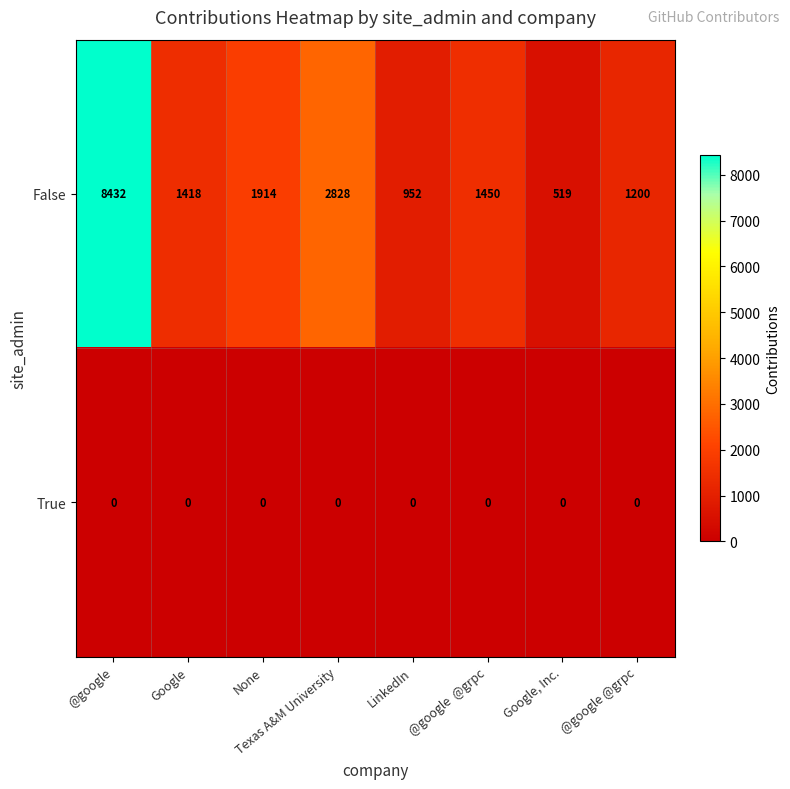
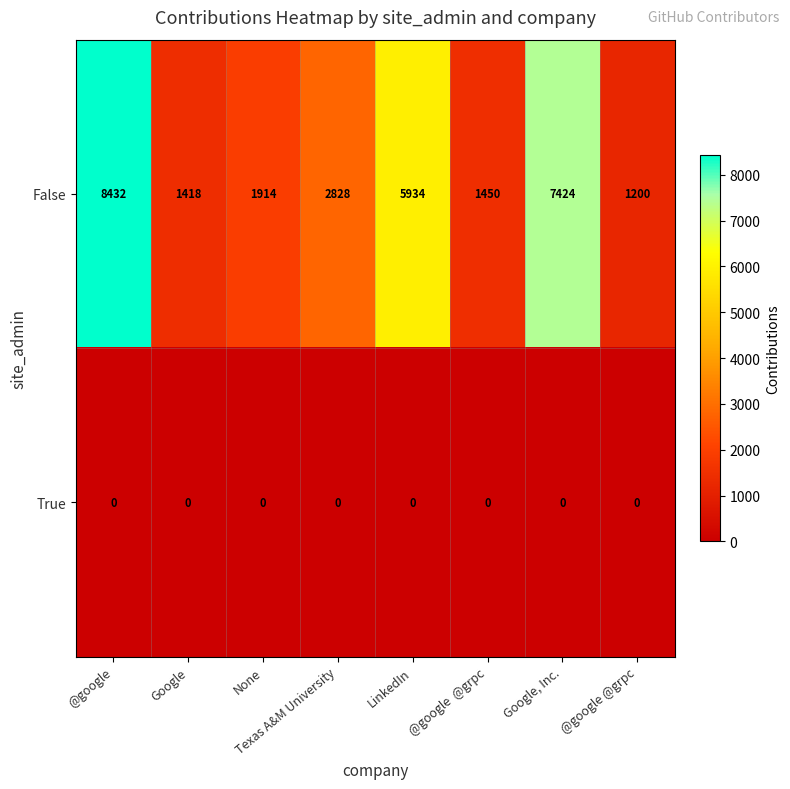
  {
    "False": {
      "@google": 8432,
      "Google": 1418,
      "None": 1914,
      "Texas A&M University": 2828,
-     "LinkedIn": 952,
-     "Google, Inc.": 519
+     "LinkedIn": 5934,
+     "Google, Inc.": 7424
    },
    "True": {
      "@google": 0,
      "Google": 0,
      "None": 0,
      "Texas A&M University": 0,
      "LinkedIn": 0,
      "Google, Inc.": 0
    }
  }
